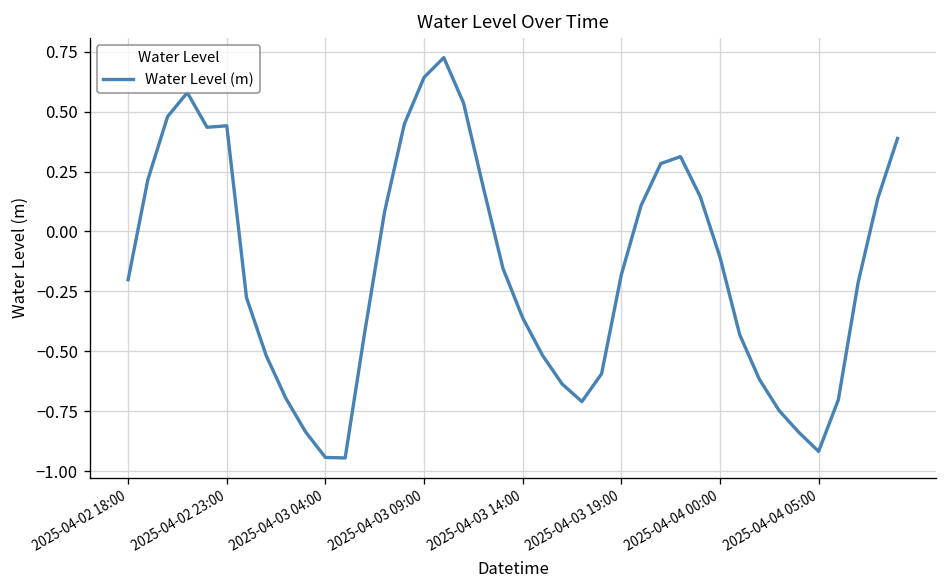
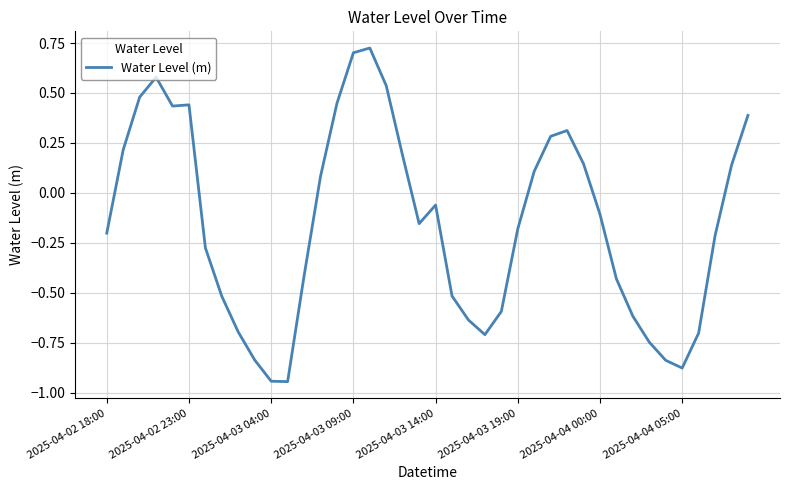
  {
    "2025-04-02 18:00": -0.20,
    "2025-04-02 23:00": 0.44,
    "2025-04-03 04:00": -0.94,
-   "2025-04-03 09:00": 0.64,
-   "2025-04-03 14:00": -0.36,
+   "2025-04-03 09:00": 0.70,
+   "2025-04-03 14:00": -0.06,
    "2025-04-03 19:00": -0.18,
    "2025-04-04 00:00": -0.11,
-   "2025-04-04 05:00": -0.92
+   "2025-04-04 05:00": -0.88
  }
